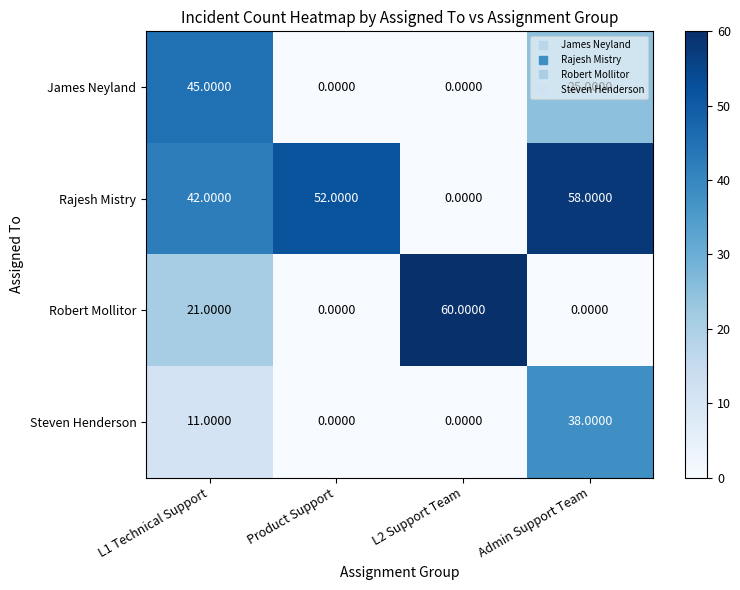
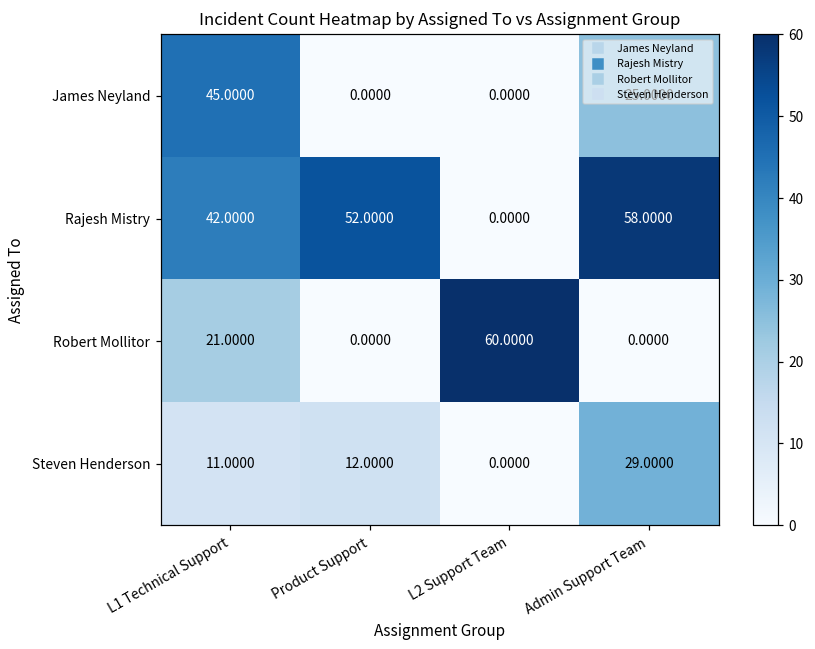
  {
    "James Neyland": {
      "L1 Technical Support": 45.0000,
      "Product Support": 0.0000,
      "L2 Support Team": 0.0000
    },
    "Rajesh Mistry": {
      "L1 Technical Support": 42.0000,
      "Product Support": 52.0000,
      "L2 Support Team": 0.0000,
      "Admin Support Team": 58.0000
    },
    "Robert Mollitor": {
      "L1 Technical Support": 21.0000,
      "Product Support": 0.0000,
      "L2 Support Team": 60.0000,
      "Admin Support Team": 0.0000
    },
    "Steven Henderson": {
      "L1 Technical Support": 11.0000,
-     "Product Support": 0.0000,
+     "Product Support": 12.0000,
      "L2 Support Team": 0.0000,
-     "Admin Support Team": 38.0000
+     "Admin Support Team": 29.0000
    }
  }
